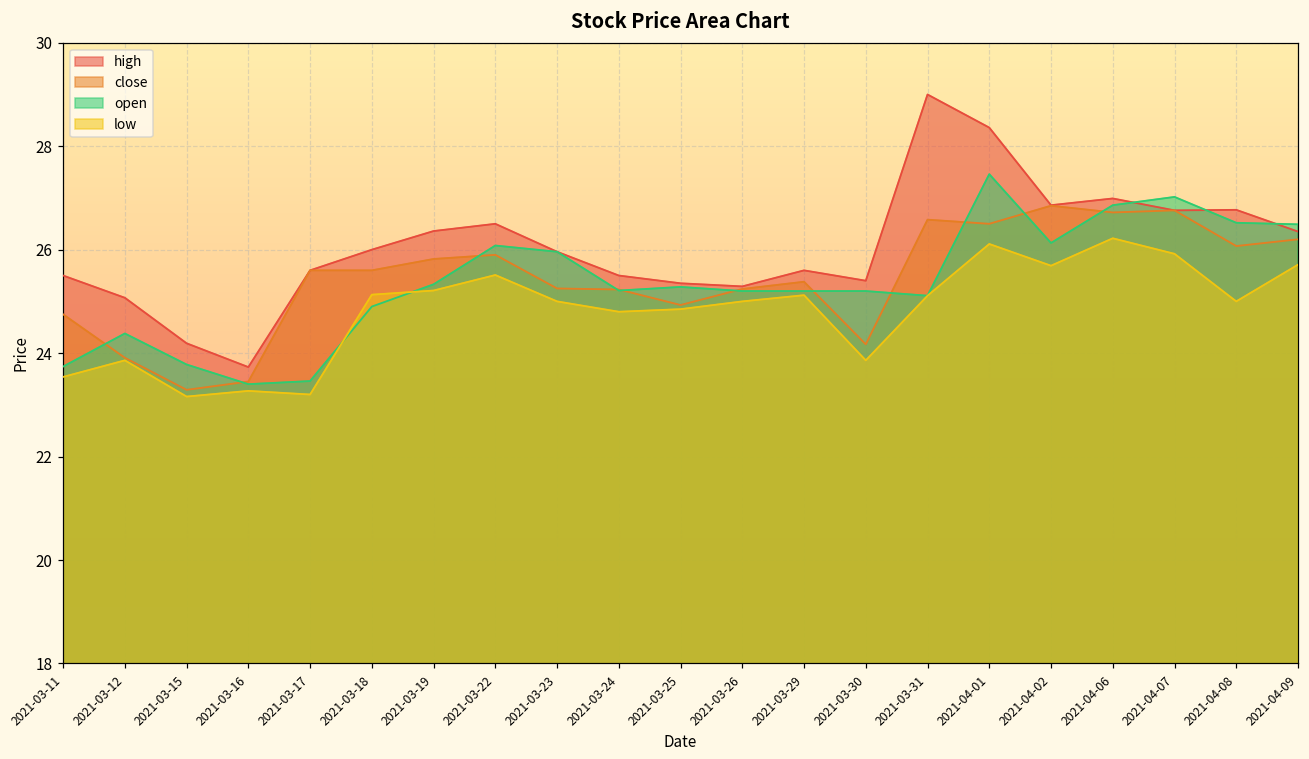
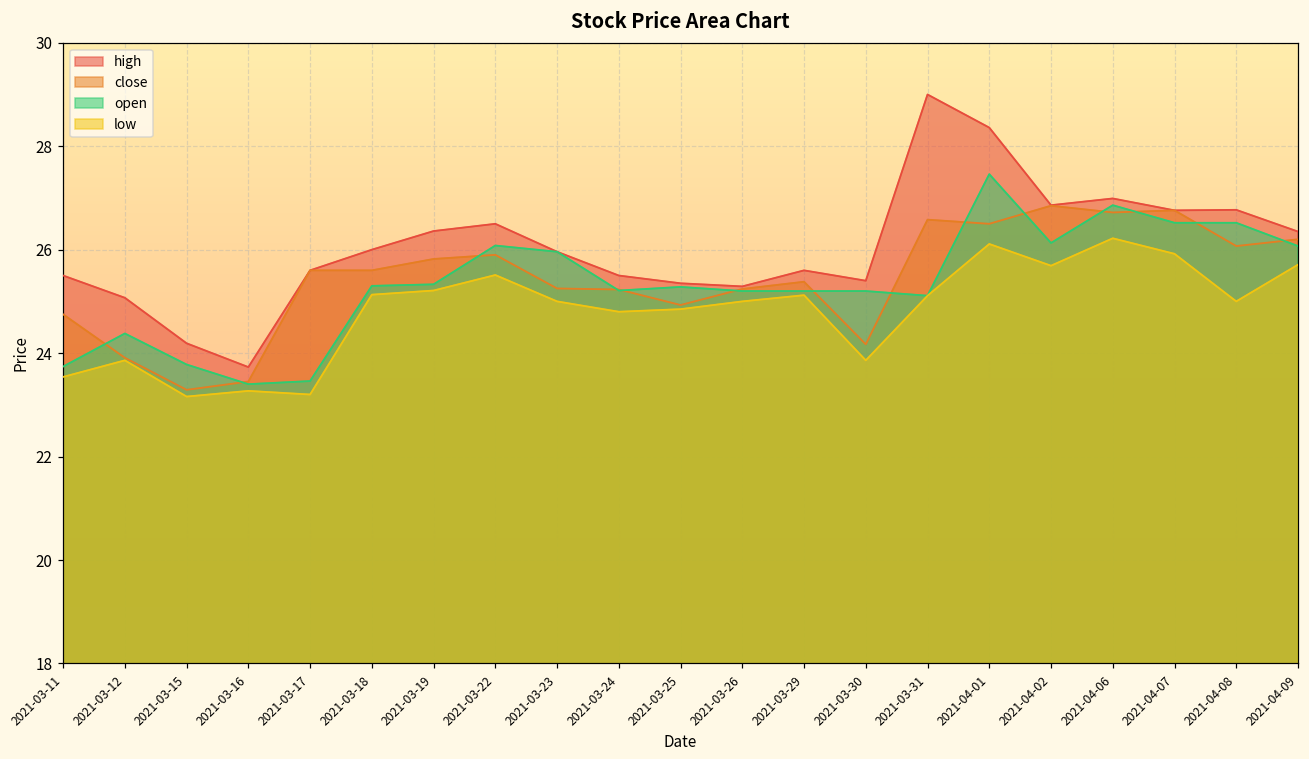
  {
    "open": {
      "2021-03-11": 23.7,
      "2021-03-12": 24.4,
      "2021-03-15": 23.8,
      "2021-03-17": 23.5,
-     "2021-03-18": 24.9,
+     "2021-03-18": 25.3,
      "2021-03-19": 25.3,
      "2021-03-22": 26.1,
      "2021-03-25": 25.3,
      "2021-03-29": 25.2,
      "2021-03-30": 25.2,
      "2021-04-01": 27.5,
      "2021-04-02": 26.1,
      "2021-04-06": 26.9,
-     "2021-04-07": 27.0,
+     "2021-04-07": 26.5,
      "2021-04-08": 26.5,
-     "2021-04-09": 26.5
+     "2021-04-09": 26.1
    },
    "low": {
      "2021-03-11": 23.5,
      "2021-03-15": 23.2,
      "2021-03-16": 23.3,
      "2021-03-17": 23.2,
      "2021-03-18": 25.1,
      "2021-03-19": 25.2,
      "2021-03-22": 25.5,
      "2021-03-23": 25.0,
      "2021-03-24": 24.8,
      "2021-03-25": 24.9,
      "2021-03-26": 25.0,
      "2021-03-29": 25.1,
      "2021-03-30": 23.9,
      "2021-04-01": 26.1,
      "2021-04-02": 25.7,
      "2021-04-06": 26.2,
      "2021-04-07": 25.9,
      "2021-04-08": 25.0,
      "2021-04-09": 25.7
    }
  }
